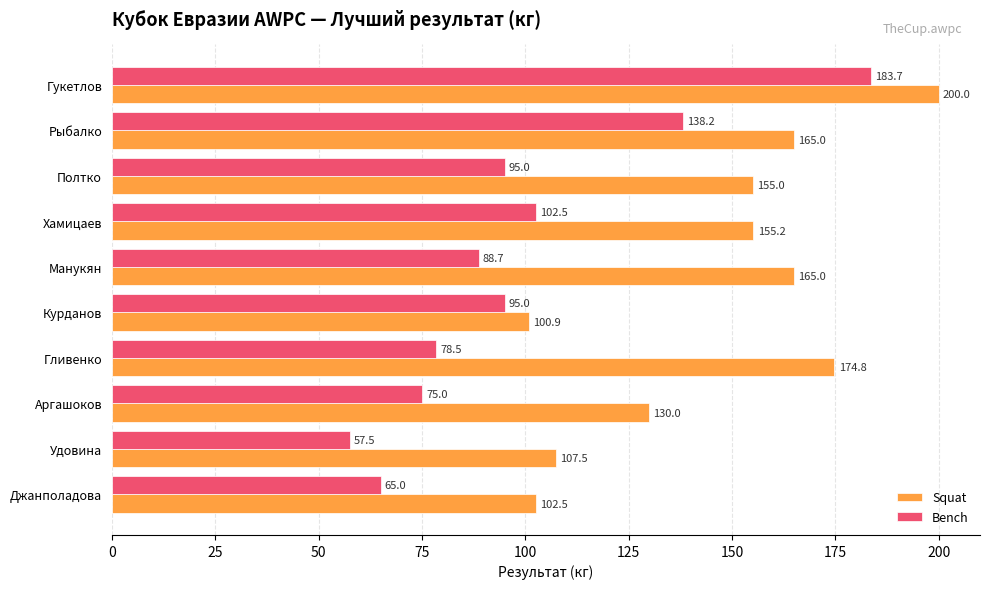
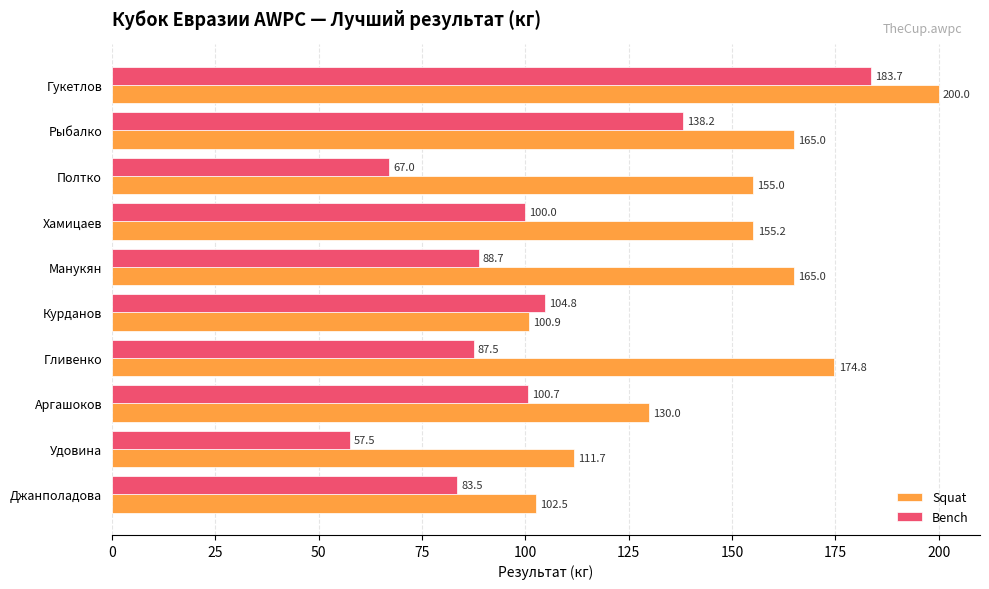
  {
    "Squat": {
      "Гукетлов": 200.0,
      "Рыбалко": 165.0,
      "Полтко": 155.0,
      "Хамицаев": 155.2,
      "Манукян": 165.0,
      "Курданов": 100.9,
      "Гливенко": 174.8,
      "Аргашоков": 130.0,
-     "Удовина": 107.5,
+     "Удовина": 111.7,
      "Джанполадова": 102.5
    },
    "Bench": {
      "Гукетлов": 183.7,
      "Рыбалко": 138.2,
-     "Полтко": 95.0,
-     "Хамицаев": 102.5,
+     "Полтко": 67.0,
+     "Хамицаев": 100.0,
      "Манукян": 88.7,
-     "Курданов": 95.0,
-     "Гливенко": 78.5,
-     "Аргашоков": 75.0,
+     "Курданов": 104.8,
+     "Гливенко": 87.5,
+     "Аргашоков": 100.7,
      "Удовина": 57.5,
-     "Джанполадова": 65.0
+     "Джанполадова": 83.5
    }
  }
